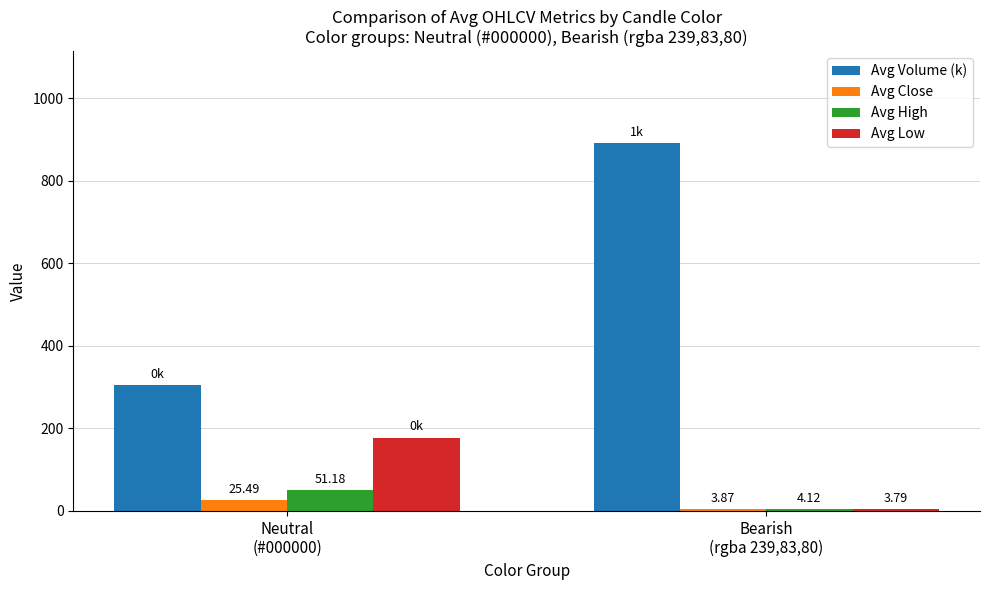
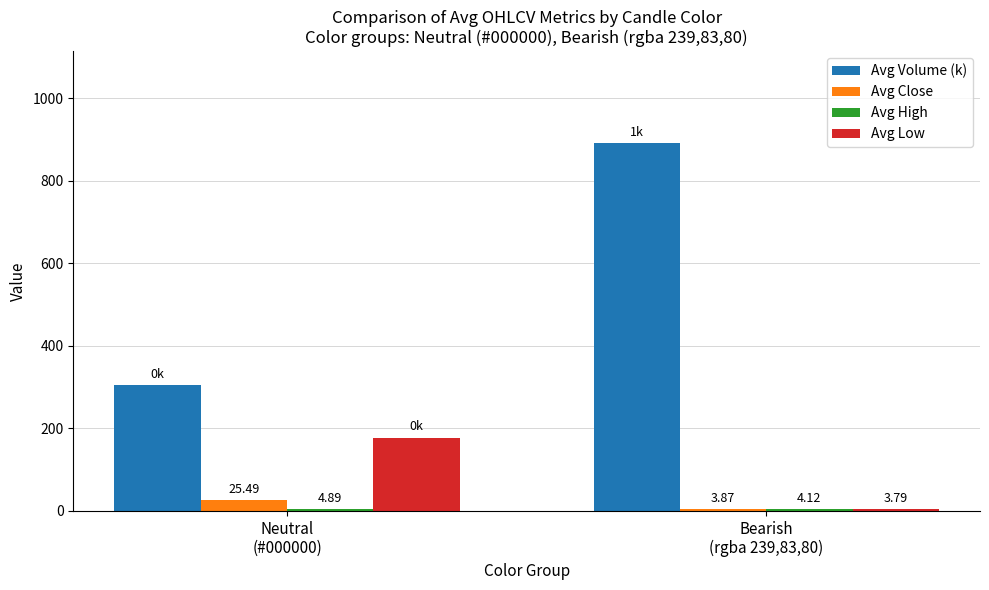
  {
    "Avg Volume (k)": {
      "Bearish (rgba 239,83,80)": "1k"
    },
    "Avg Close": {
      "Neutral (#000000)": "25.49",
      "Bearish (rgba 239,83,80)": "3.87"
    },
    "Avg High": {
-     "Neutral (#000000)": "51.18",
+     "Neutral (#000000)": "4.89",
      "Bearish (rgba 239,83,80)": "4.12"
    },
    "Avg Low": {
      "Bearish (rgba 239,83,80)": "3.79"
    }
  }
